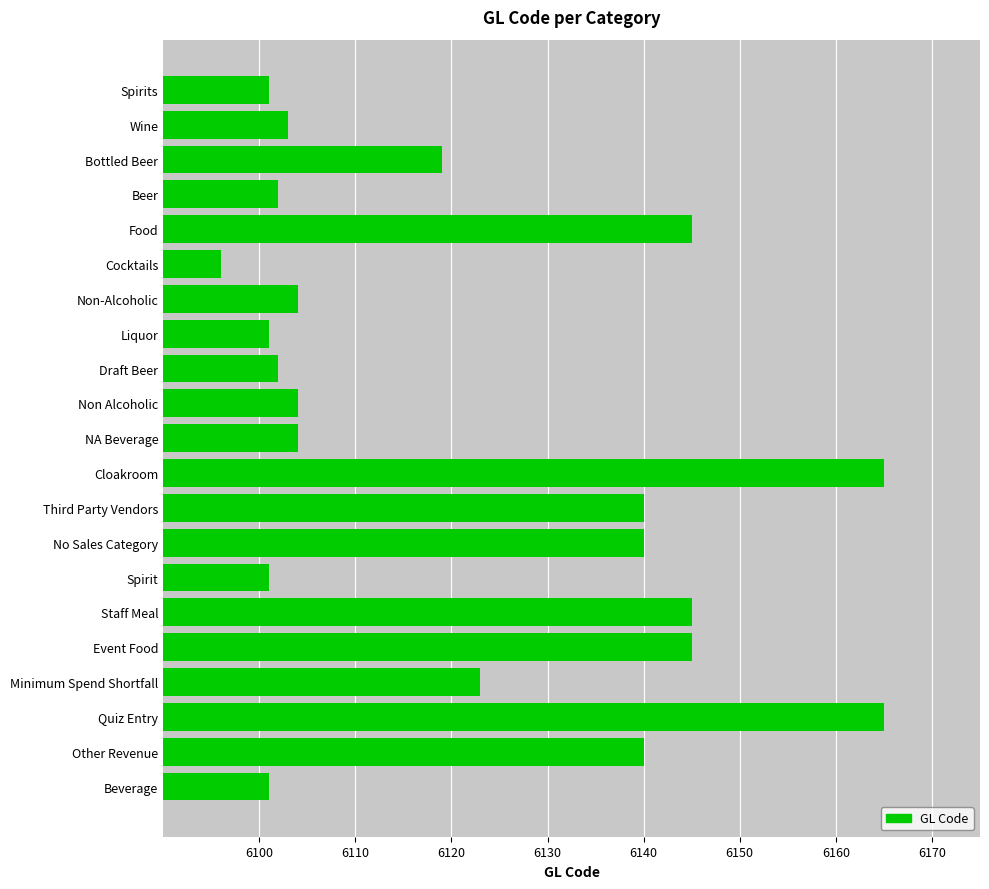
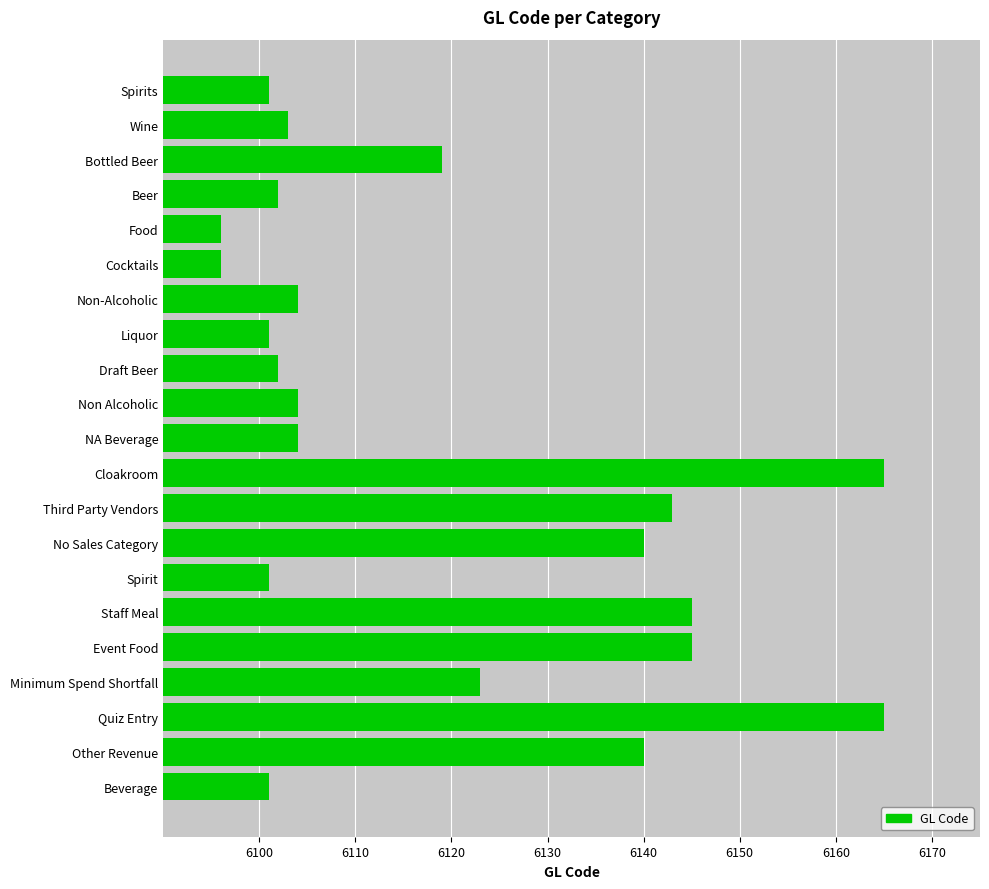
  {
    "Spirits": 6101,
    "Wine": 6103,
    "Bottled Beer": 6119,
    "Beer": 6102,
-   "Food": 6145,
+   "Food": 6096,
    "Cocktails": 6096,
    "Non-Alcoholic": 6104,
    "Liquor": 6101,
    "Draft Beer": 6102,
    "Non Alcoholic": 6104,
    "NA Beverage": 6104,
    "Cloakroom": 6165,
-   "Third Party Vendors": 6140,
+   "Third Party Vendors": 6143,
    "No Sales Category": 6140,
    "Spirit": 6101,
    "Staff Meal": 6145,
    "Event Food": 6145,
    "Minimum Spend Shortfall": 6123,
    "Quiz Entry": 6165,
    "Other Revenue": 6140,
    "Beverage": 6101
  }
